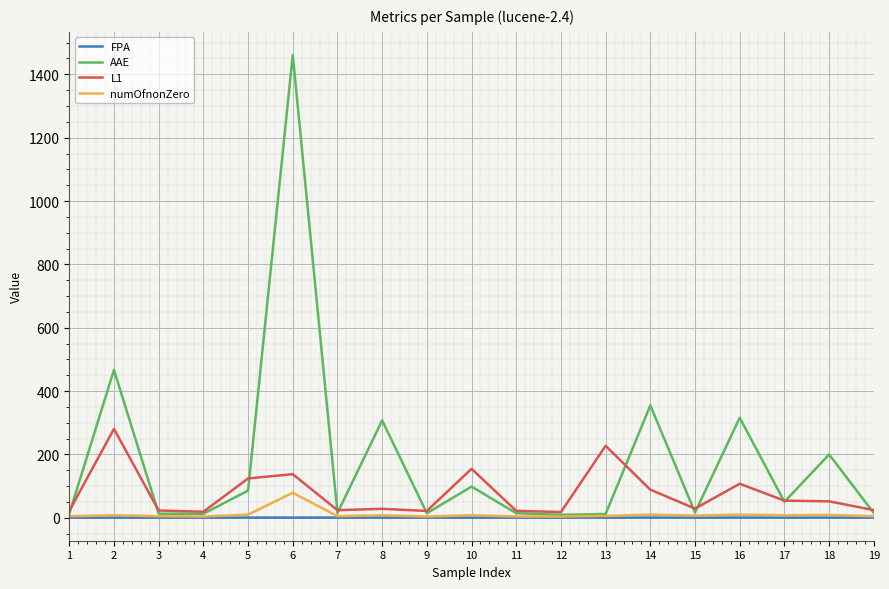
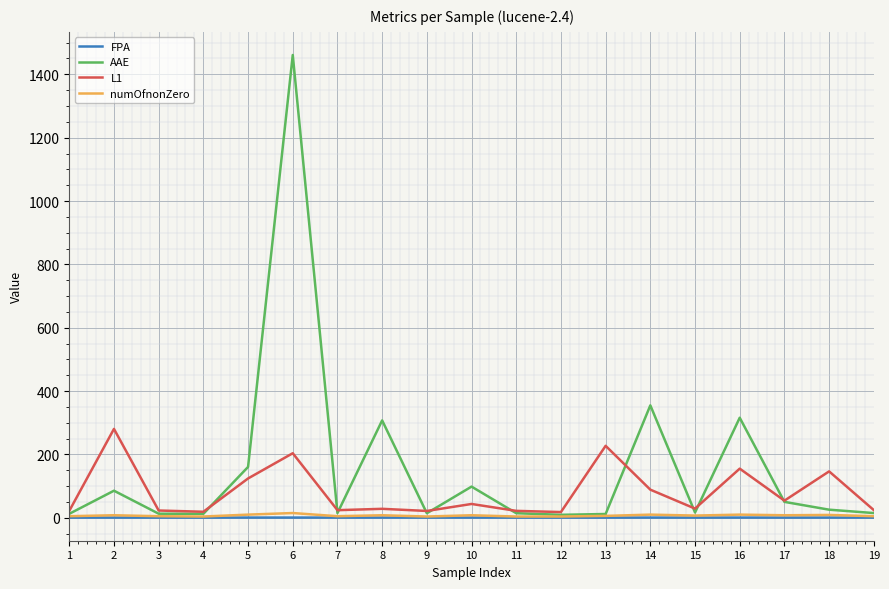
  {
    "FPA": {
      "5": 0,
      "6": 0,
      "14": 0,
      "16": 0,
      "18": 0
    },
    "AAE": {
-     "2": 470,
-     "5": 90,
+     "2": 90,
+     "5": 160,
      "6": 1460,
      "7": 10,
      "8": 310,
      "10": 100,
      "14": 350,
      "15": 20,
      "16": 320,
-     "18": 200,
+     "18": 30,
      "19": 10
    },
    "L1": {
      "1": 20,
      "2": 280,
      "3": 20,
      "5": 120,
-     "6": 140,
+     "6": 200,
      "7": 20,
      "8": 30,
-     "10": 150,
+     "10": 40,
      "12": 20,
      "13": 230,
      "14": 90,
      "15": 30,
-     "16": 110,
-     "18": 50,
+     "16": 160,
+     "18": 150,
      "19": 20
    },
    "numOfnonZero": {
      "5": 10,
-     "6": 80,
+     "6": 20,
      "14": 10,
      "16": 10,
      "18": 10
    }
  }
